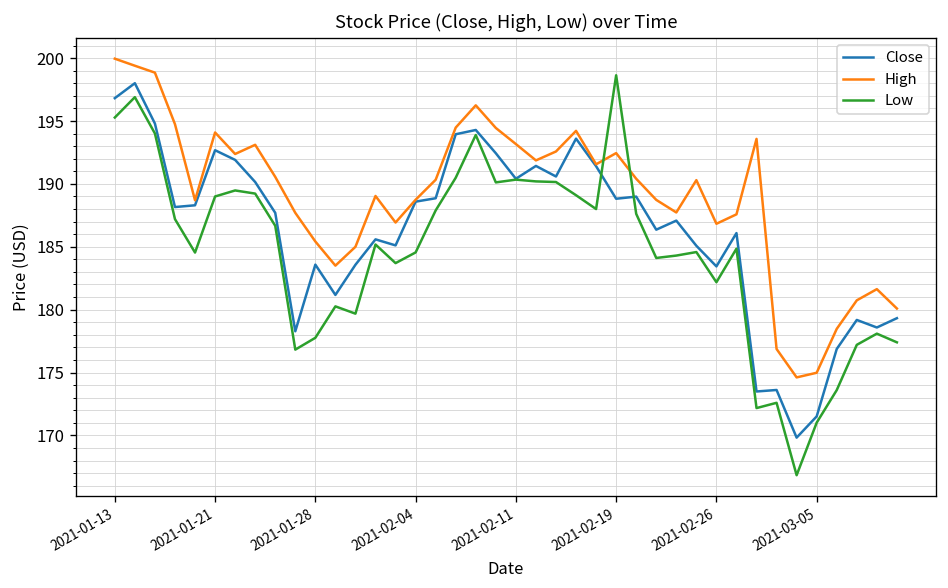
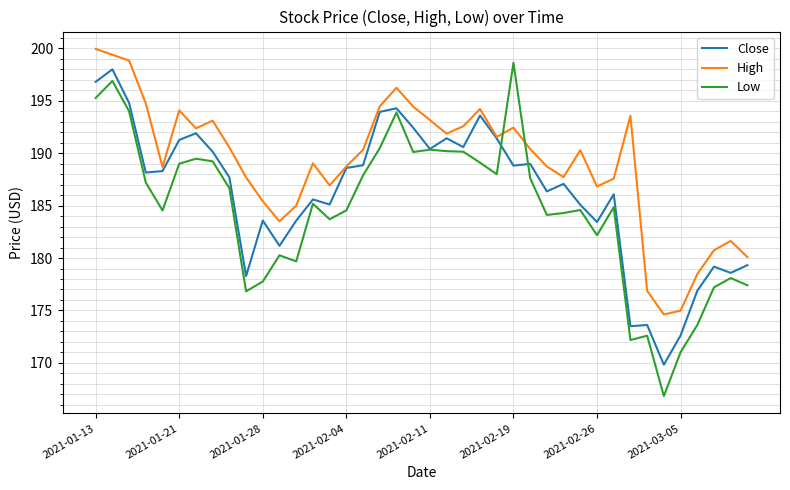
  {
    "Close": {
      "2021-01-13": 196.8,
-     "2021-01-21": 192.7,
+     "2021-01-21": 191.3,
      "2021-01-28": 183.6,
      "2021-02-19": 188.8,
      "2021-02-26": 183.4,
-     "2021-03-05": 171.5
+     "2021-03-05": 172.6
    },
    "High": {
      "2021-01-13": 200.0,
      "2021-01-21": 194.1,
      "2021-01-28": 185.4,
      "2021-02-11": 193.2,
      "2021-02-19": 192.5,
      "2021-02-26": 186.8,
      "2021-03-05": 175.0
    },
    "Low": {
      "2021-01-13": 195.3,
      "2021-01-21": 189.0,
      "2021-01-28": 177.8,
      "2021-02-04": 184.6,
      "2021-02-19": 198.6,
      "2021-02-26": 182.2,
      "2021-03-05": 171.0
    }
  }
